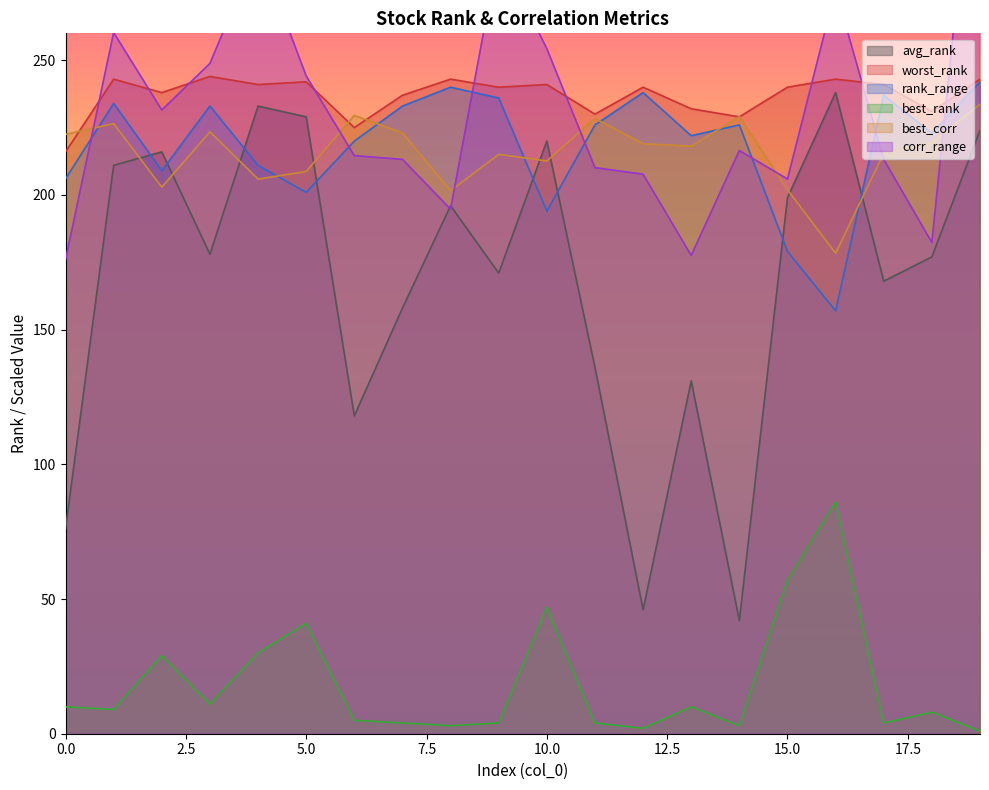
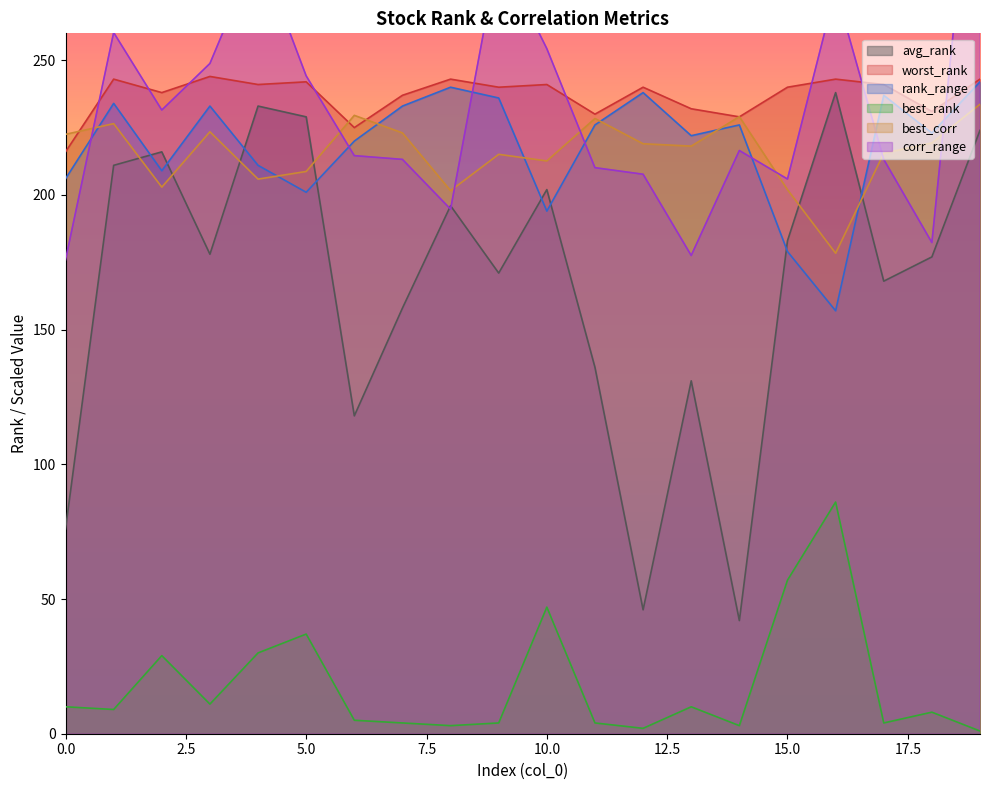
  {
    "avg_rank": {
      "0.0": 76,
      "5.0": 229,
-     "10.0": 220,
-     "15.0": 199
+     "10.0": 202,
+     "15.0": 183
    },
    "best_rank": {
      "0.0": 10,
-     "5.0": 41,
+     "5.0": 37,
      "10.0": 47,
      "15.0": 57
    }
  }
